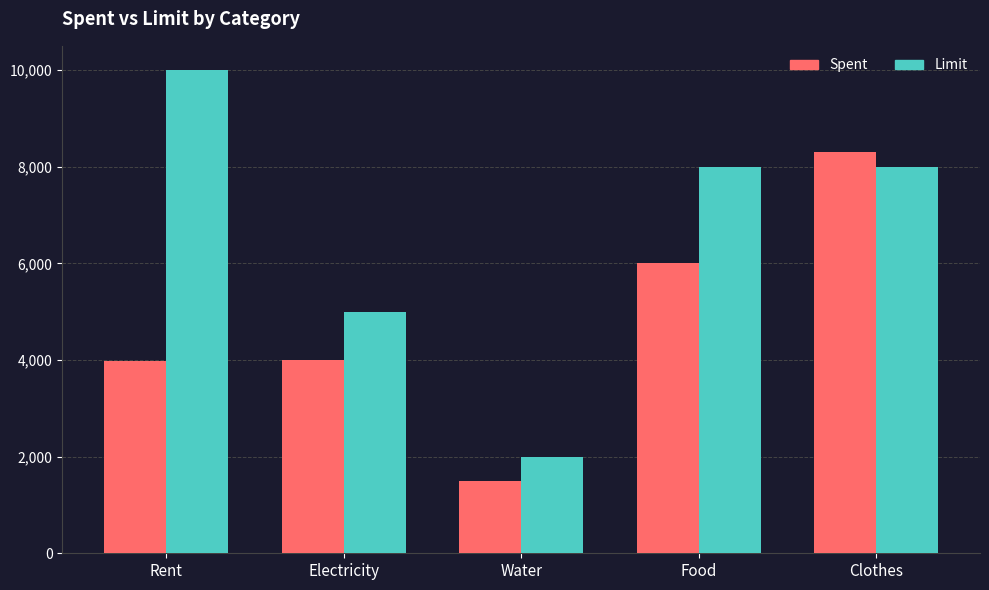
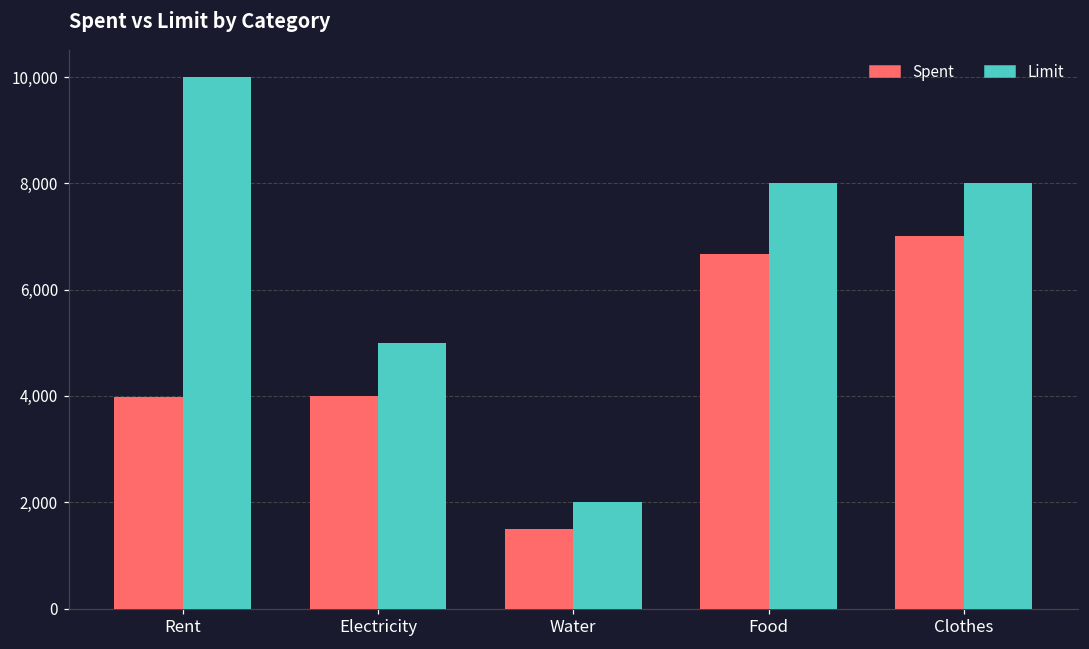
  {
    "Spent": {
      "Rent": "4,000",
      "Electricity": "4,000",
      "Water": "1,500",
-     "Food": "6,000",
-     "Clothes": "8,300"
+     "Food": "6,700",
+     "Clothes": "7,000"
    },
    "Limit": {
      "Rent": "10,000",
      "Electricity": "5,000",
      "Water": "2,000",
      "Food": "8,000",
      "Clothes": "8,000"
    }
  }
